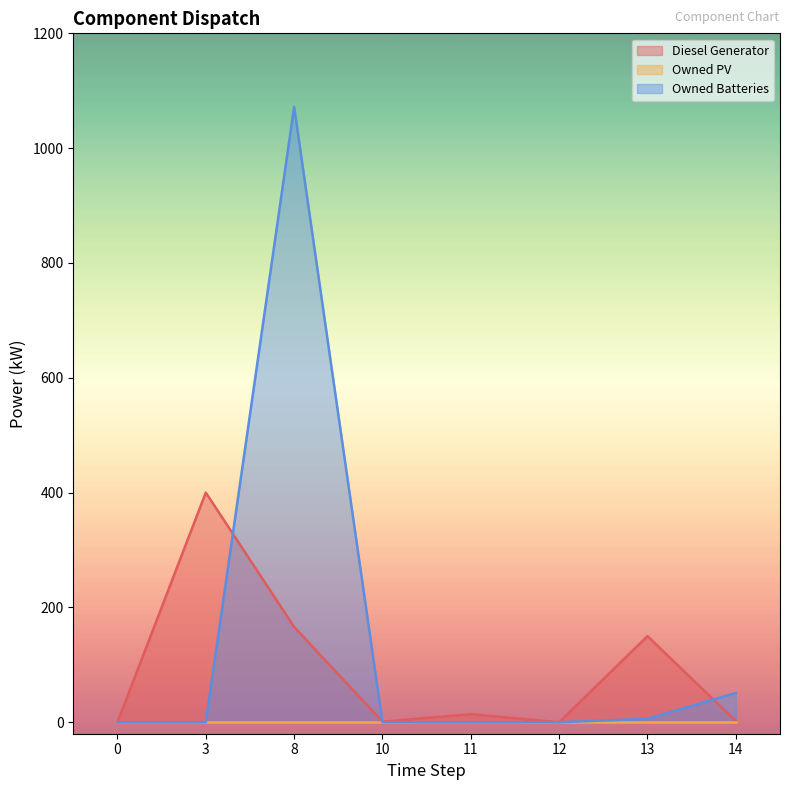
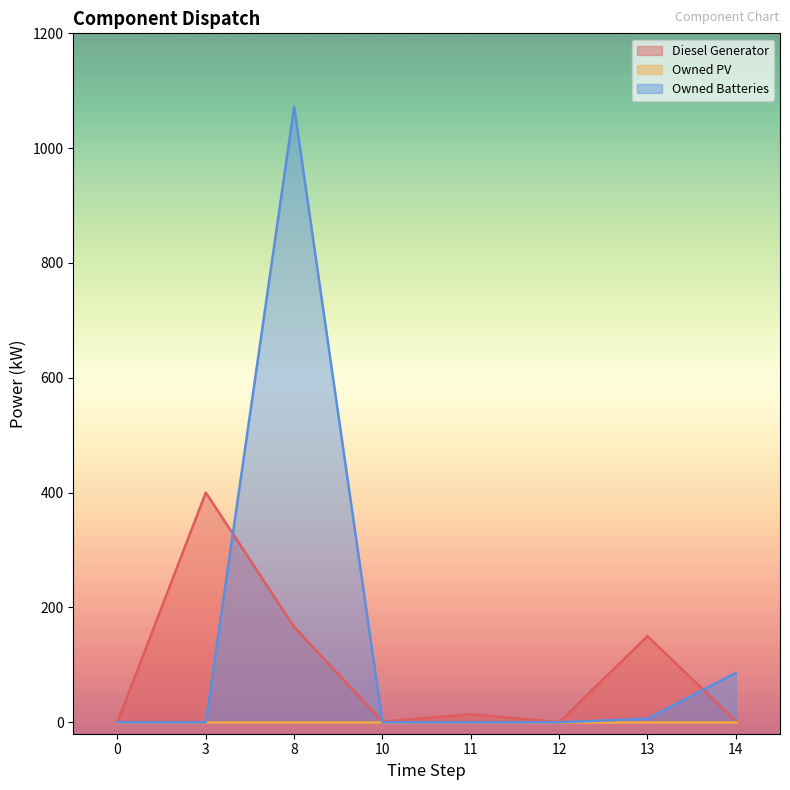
  {
    "Owned Batteries": {
      "8": 1070,
      "13": 10,
-     "14": 50
+     "14": 90
    }
  }
